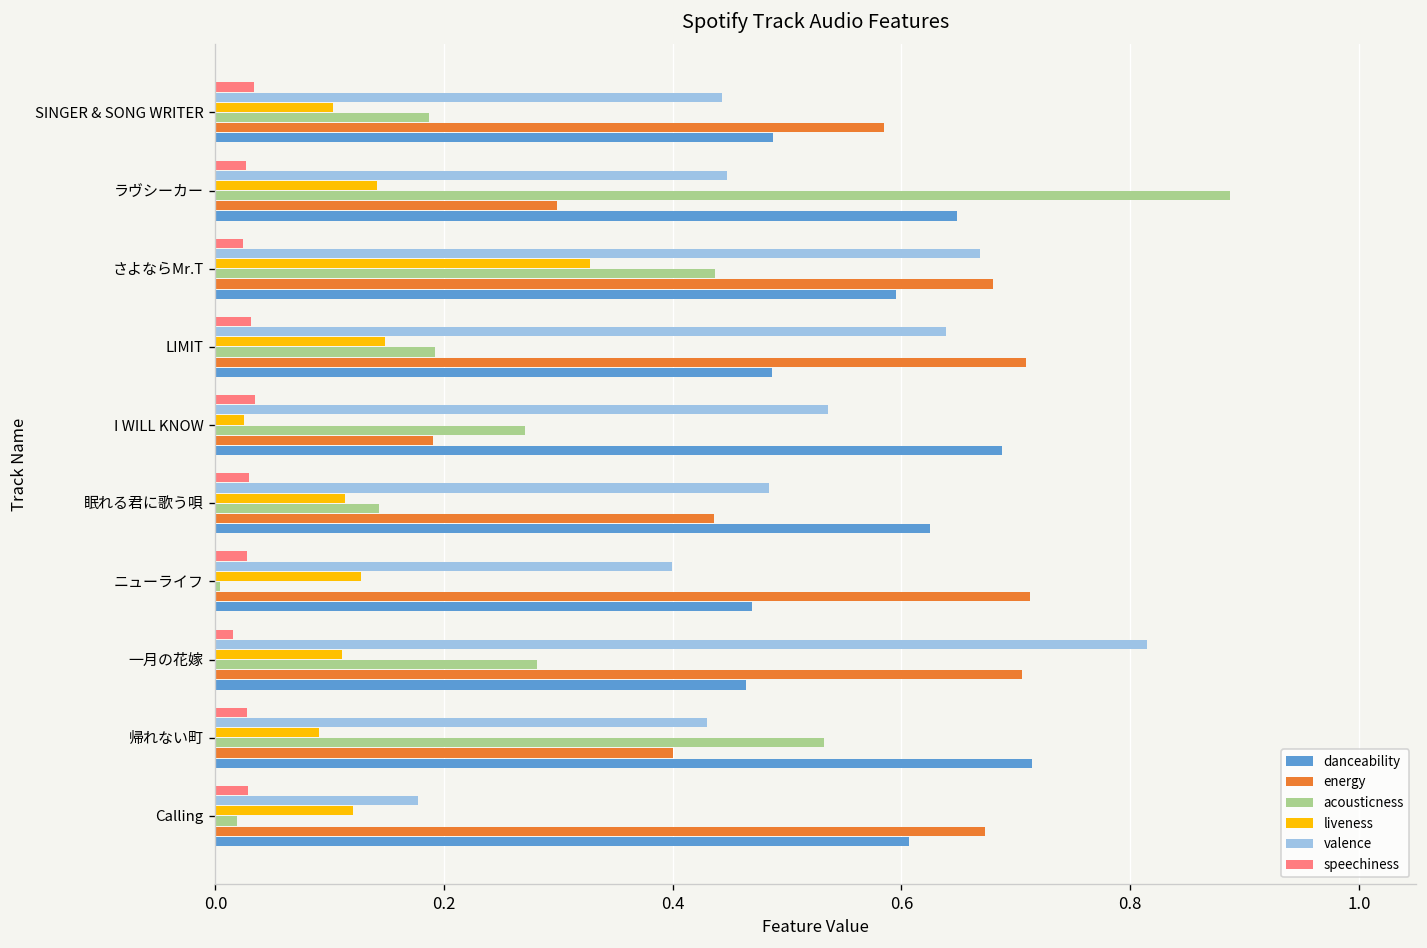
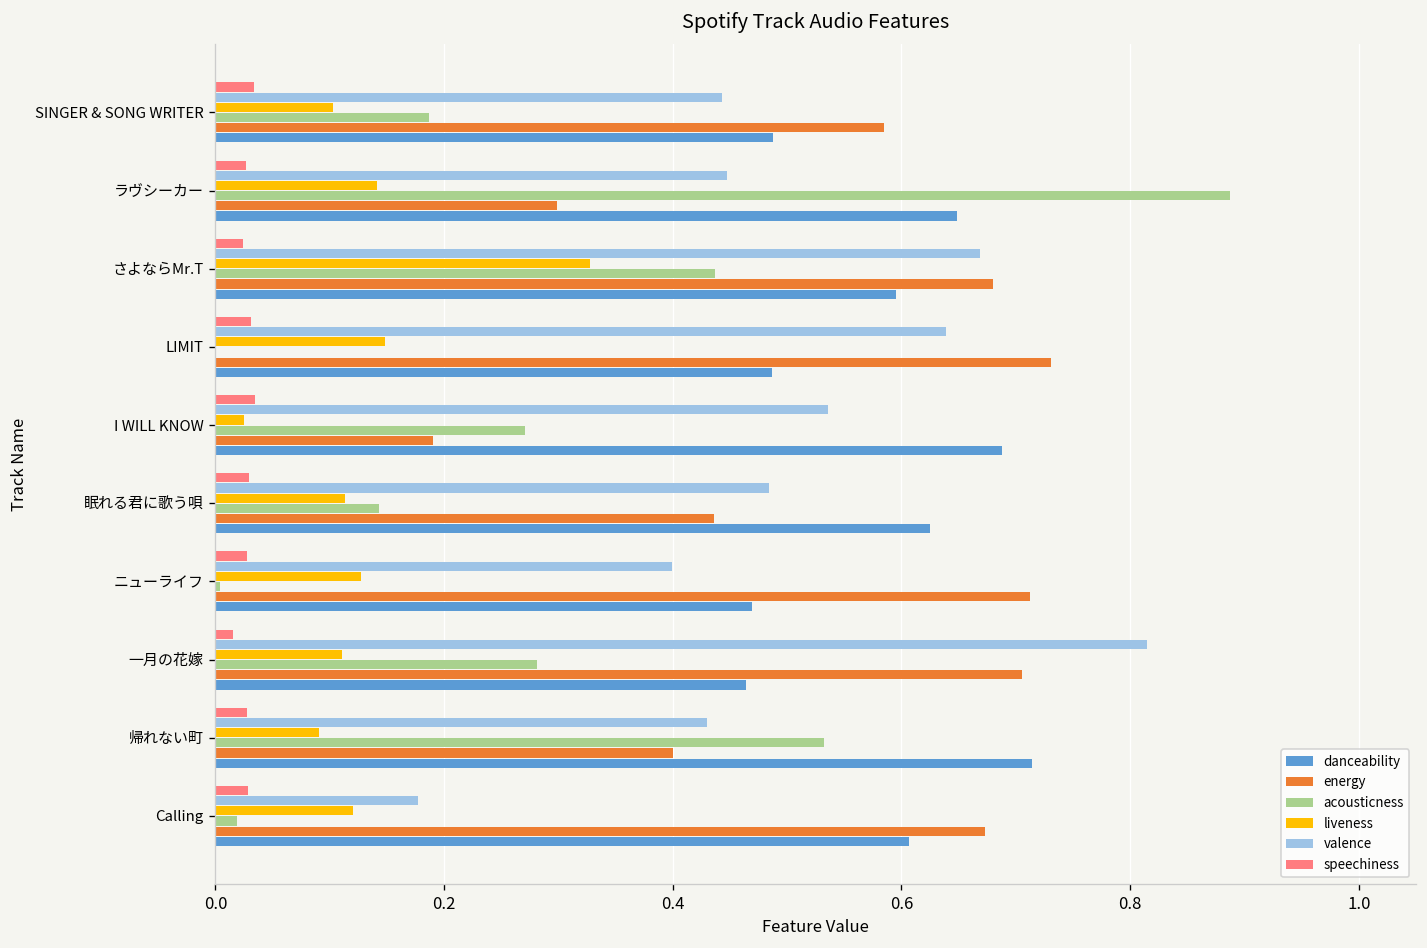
  {
    "danceability": {
      "SINGER & SONG WRITER": 0.49,
      "ラヴシーカー": 0.65,
      "さよならMr.T": 0.60,
      "LIMIT": 0.49,
      "I WILL KNOW": 0.69,
      "眠れる君に歌う唄": 0.63,
      "ニューライフ": 0.47,
      "一月の花嫁": 0.46,
      "帰れない町": 0.71,
      "Calling": 0.61
    },
    "energy": {
      "SINGER & SONG WRITER": 0.59,
      "ラヴシーカー": 0.30,
      "さよならMr.T": 0.68,
-     "LIMIT": 0.71,
+     "LIMIT": 0.73,
      "I WILL KNOW": 0.19,
      "眠れる君に歌う唄": 0.44,
      "ニューライフ": 0.71,
      "一月の花嫁": 0.71,
      "帰れない町": 0.40,
      "Calling": 0.67
    },
    "acousticness": {
      "SINGER & SONG WRITER": 0.19,
      "ラヴシーカー": 0.89,
      "さよならMr.T": 0.44,
-     "LIMIT": 0.19,
+     "LIMIT": 0.00,
      "I WILL KNOW": 0.27,
      "眠れる君に歌う唄": 0.14,
      "ニューライフ": 0.00,
      "一月の花嫁": 0.28,
      "帰れない町": 0.53,
      "Calling": 0.02
    },
    "liveness": {
      "SINGER & SONG WRITER": 0.10,
      "ラヴシーカー": 0.14,
      "さよならMr.T": 0.33,
      "LIMIT": 0.15,
      "I WILL KNOW": 0.03,
      "眠れる君に歌う唄": 0.11,
      "ニューライフ": 0.13,
      "一月の花嫁": 0.11,
      "帰れない町": 0.09,
      "Calling": 0.12
    },
    "valence": {
      "SINGER & SONG WRITER": 0.44,
      "ラヴシーカー": 0.45,
      "さよならMr.T": 0.67,
      "LIMIT": 0.64,
      "I WILL KNOW": 0.54,
      "眠れる君に歌う唄": 0.48,
      "ニューライフ": 0.40,
      "一月の花嫁": 0.82,
      "帰れない町": 0.43,
      "Calling": 0.18
    },
    "speechiness": {
      "SINGER & SONG WRITER": 0.03,
      "ラヴシーカー": 0.03,
      "さよならMr.T": 0.02,
      "LIMIT": 0.03,
      "I WILL KNOW": 0.03,
      "眠れる君に歌う唄": 0.03,
      "ニューライフ": 0.03,
      "一月の花嫁": 0.02,
      "帰れない町": 0.03,
      "Calling": 0.03
    }
  }
